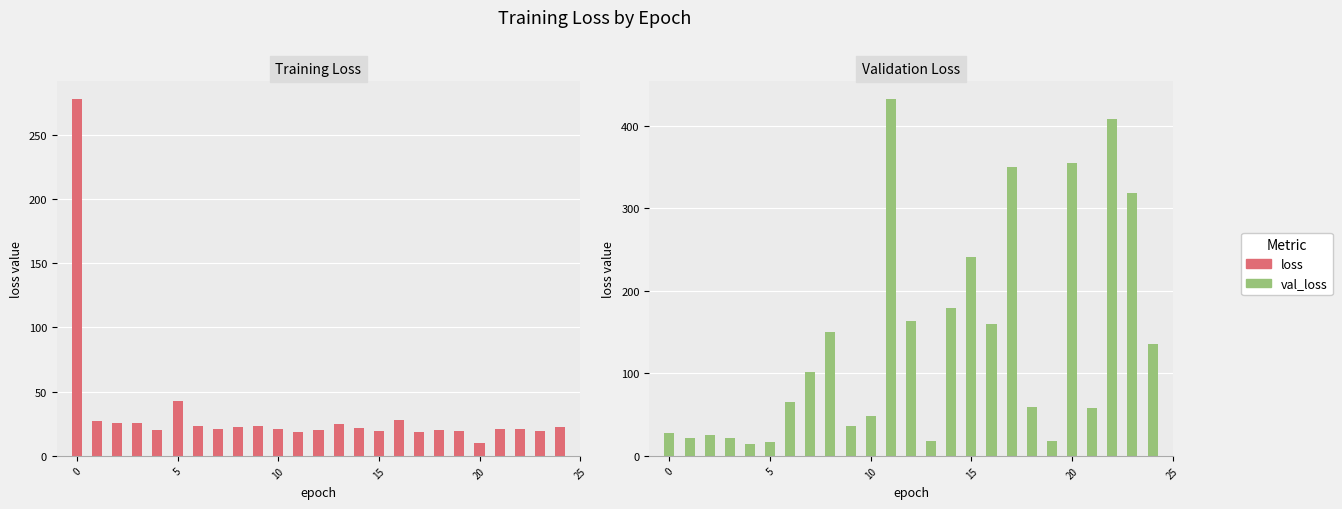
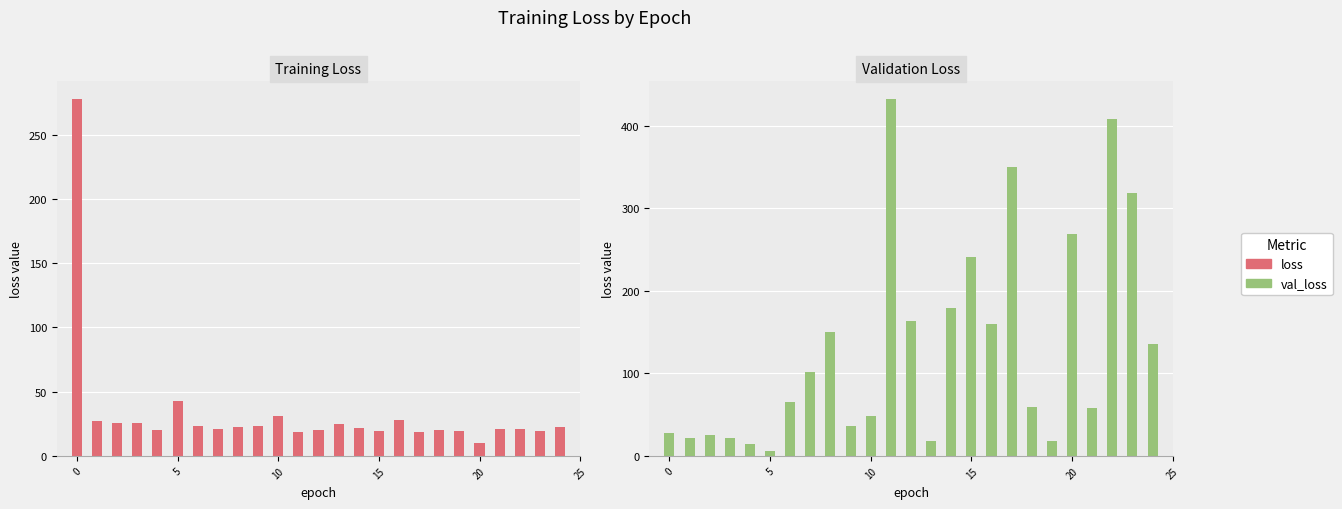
  {
    "Training Loss": {
      "0": 278,
      "5": 43,
-     "10": 21,
+     "10": 31,
      "15": 19,
      "20": 10
    },
    "Validation Loss": {
      "0": 30,
-     "5": 20,
+     "5": 10,
      "10": 50,
      "15": 240,
-     "20": 350
+     "20": 270
    }
  }
